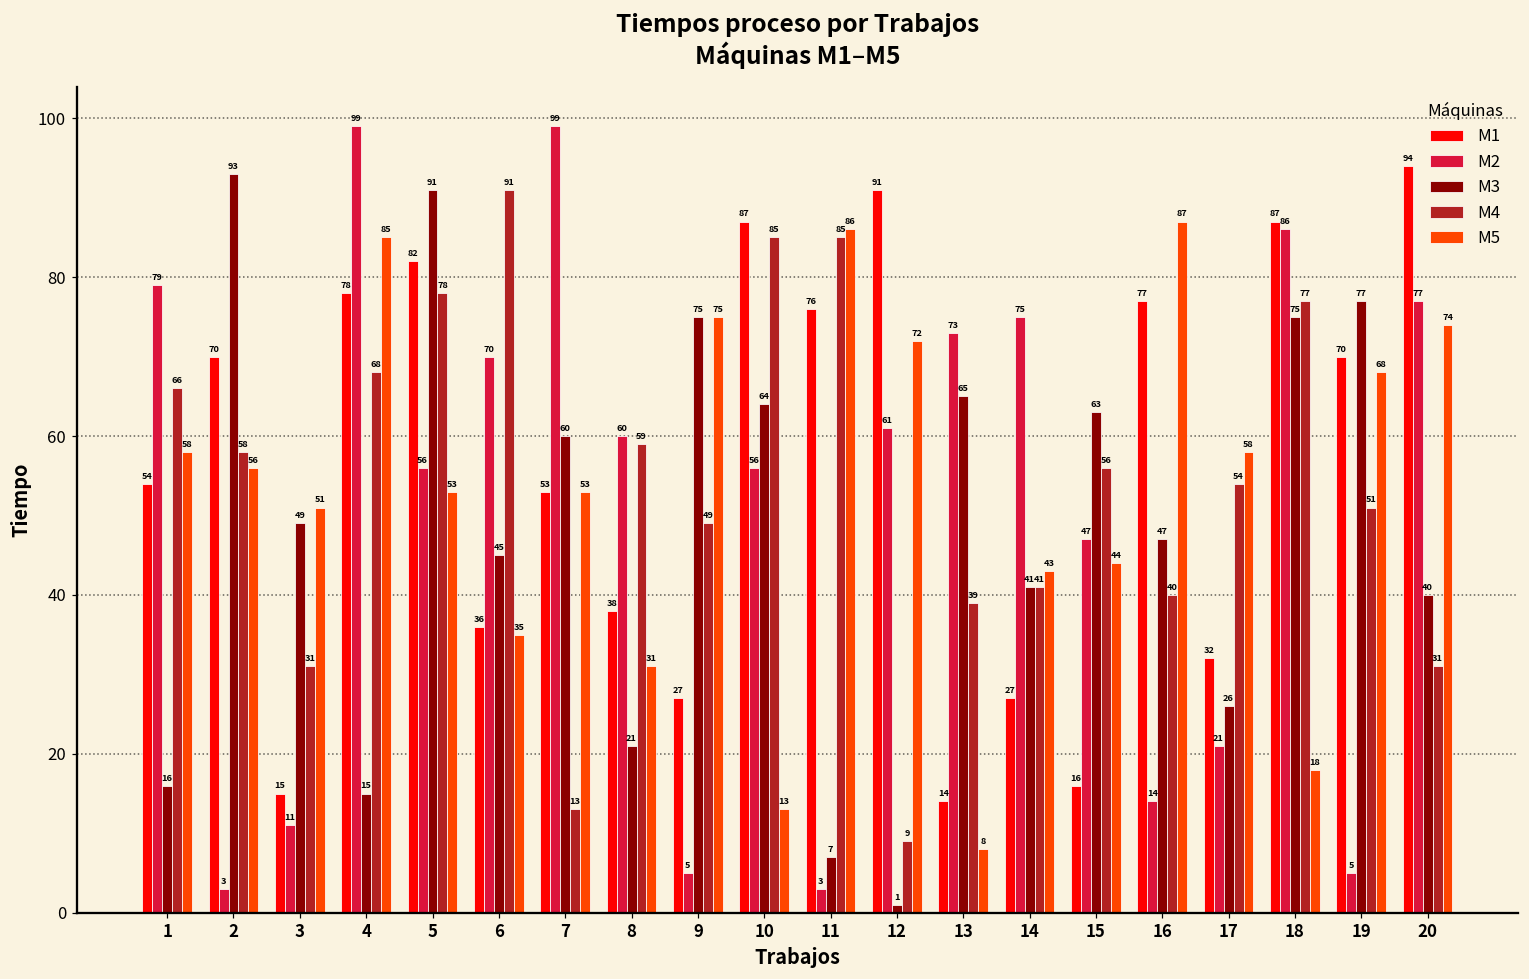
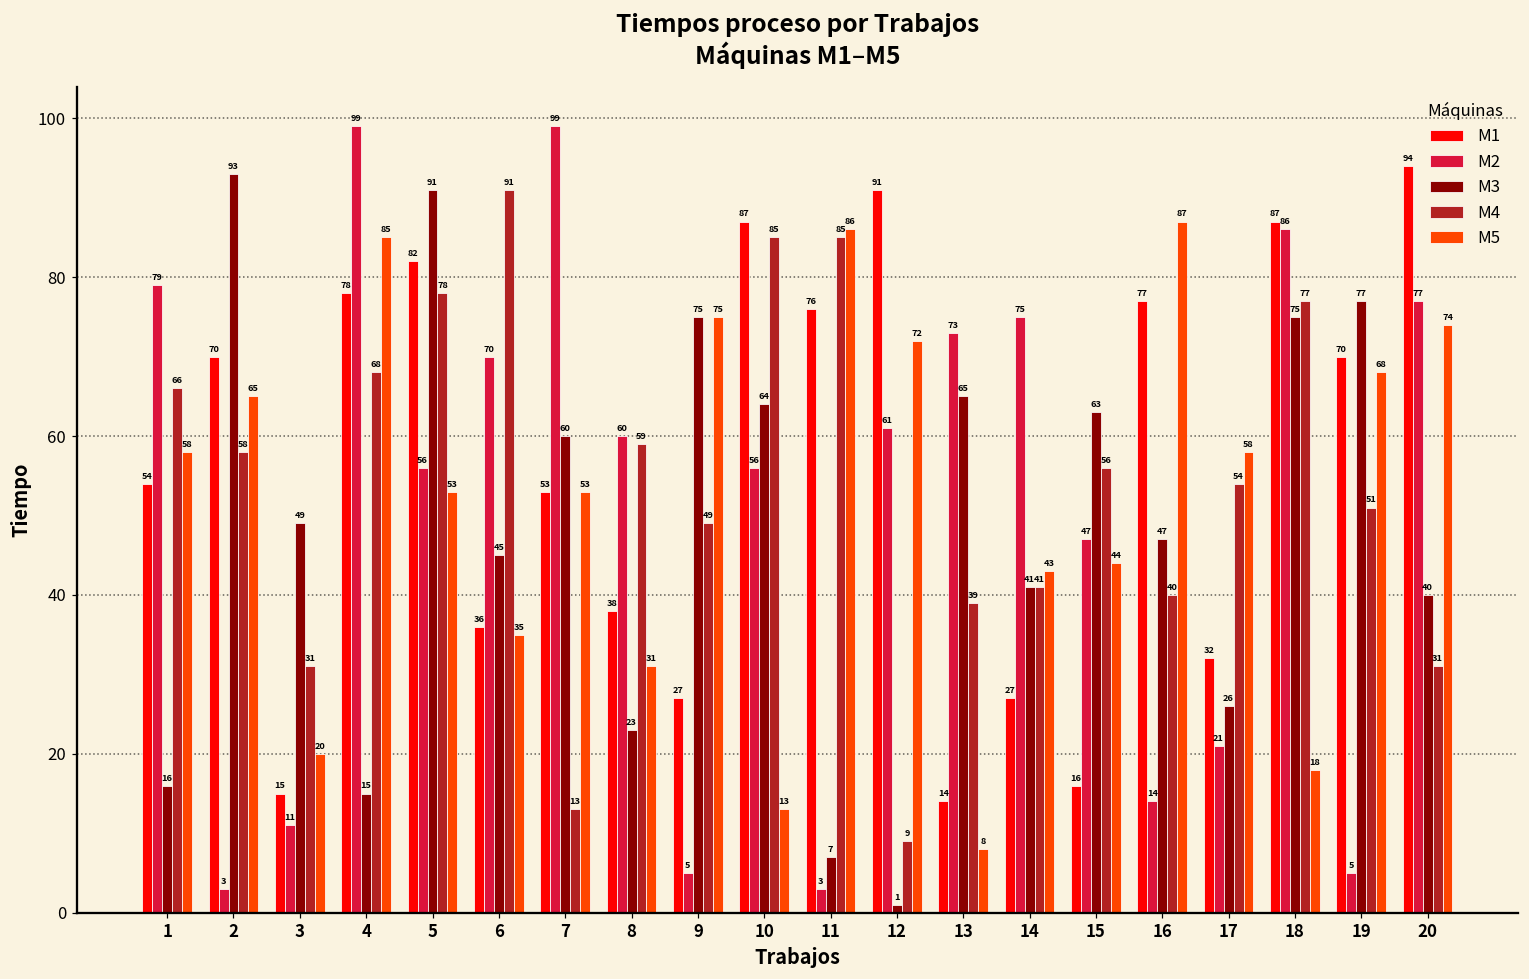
  {
    "M1": {
      "1": 54,
      "2": 70,
      "3": 15,
      "4": 78,
      "5": 82,
      "6": 36,
      "7": 53,
      "8": 38,
      "9": 27,
      "10": 87,
      "11": 76,
      "12": 91,
      "13": 14,
      "14": 27,
      "15": 16,
      "16": 77,
      "17": 32,
      "18": 87,
      "19": 70,
      "20": 94
    },
    "M3": {
      "1": 16,
      "2": 93,
      "3": 49,
      "4": 15,
      "5": 91,
      "6": 45,
      "7": 60,
-     "8": 21,
+     "8": 23,
      "9": 75,
      "10": 64,
      "11": 7,
      "12": 1,
      "13": 65,
      "14": 41,
      "15": 63,
      "16": 47,
      "17": 26,
      "18": 75,
      "19": 77,
      "20": 40
    },
    "M5": {
      "1": 58,
-     "2": 56,
-     "3": 51,
+     "2": 65,
+     "3": 20,
      "4": 85,
      "5": 53,
      "6": 35,
      "7": 53,
      "8": 31,
      "9": 75,
      "10": 13,
      "11": 86,
      "12": 72,
      "13": 8,
      "14": 43,
      "15": 44,
      "16": 87,
      "17": 58,
      "18": 18,
      "19": 68,
      "20": 74
    }
  }
